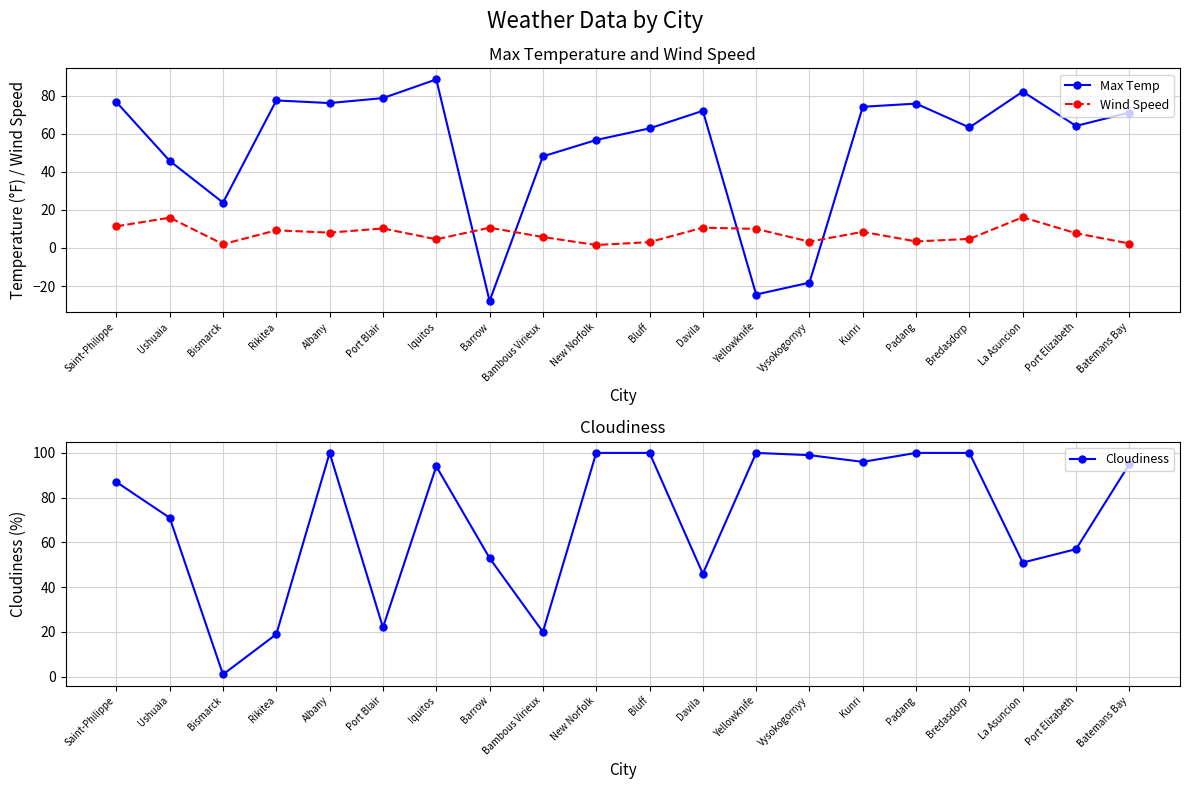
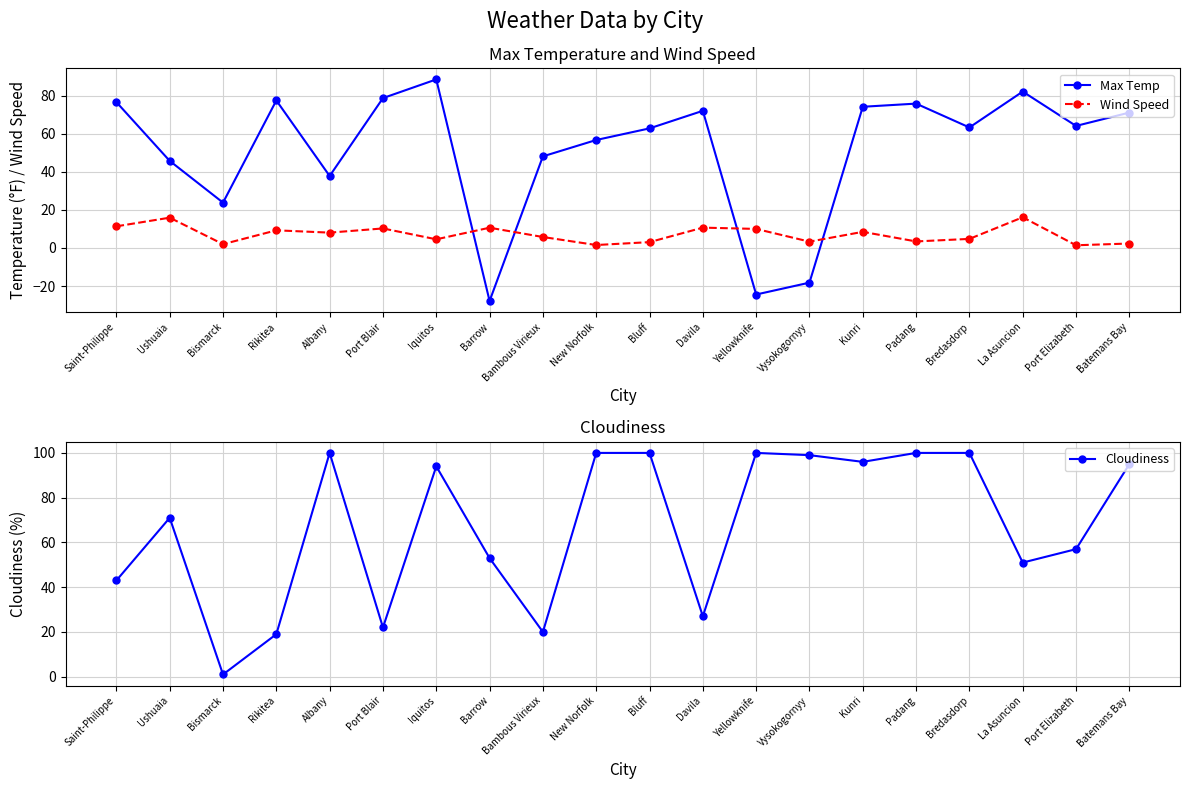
  {
    "Max Temperature and Wind Speed": {
      "Max Temp": {
        "Saint-Philippe": 77,
        "Ushuaia": 46,
        "Bismarck": 24,
        "Rikitea": 77,
-       "Albany": 76,
+       "Albany": 38,
        "Port Blair": 79,
        "Iquitos": 89,
        "Barrow": -28,
        "Bambous Virieux": 48,
        "New Norfolk": 57,
        "Bluff": 63,
        "Davila": 72,
        "Yellowknife": -24,
        "Vysokogornyy": -18,
        "Kunri": 74,
        "Padang": 76,
        "Bredasdorp": 63,
        "La Asuncion": 82,
        "Port Elizabeth": 64
      },
      "Wind Speed": {
        "Saint-Philippe": 11,
        "Ushuaia": 16,
        "Bismarck": 2,
        "Rikitea": 9,
        "Albany": 8,
        "Port Blair": 10,
        "Iquitos": 5,
        "Barrow": 11,
        "Bambous Virieux": 6,
        "New Norfolk": 2,
        "Bluff": 3,
        "Davila": 11,
        "Yellowknife": 10,
        "Vysokogornyy": 3,
        "Kunri": 8,
        "Padang": 3,
        "Bredasdorp": 5,
        "La Asuncion": 16,
-       "Port Elizabeth": 8,
+       "Port Elizabeth": 1,
        "Batemans Bay": 2
      }
    },
    "Cloudiness": {
-     "Saint-Philippe": 87,
+     "Saint-Philippe": 43,
      "Ushuaia": 71,
      "Bismarck": 1,
      "Rikitea": 19,
      "Albany": 100,
      "Port Blair": 22,
      "Iquitos": 94,
      "Barrow": 53,
      "Bambous Virieux": 20,
      "New Norfolk": 100,
      "Bluff": 100,
-     "Davila": 46,
+     "Davila": 27,
      "Yellowknife": 100,
      "Vysokogornyy": 99,
      "Kunri": 96,
      "Padang": 100,
      "Bredasdorp": 100,
      "La Asuncion": 51,
      "Port Elizabeth": 57
    }
  }
